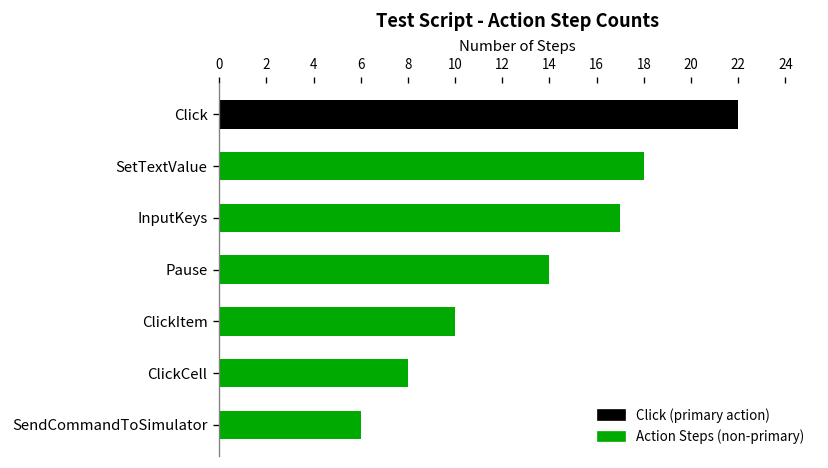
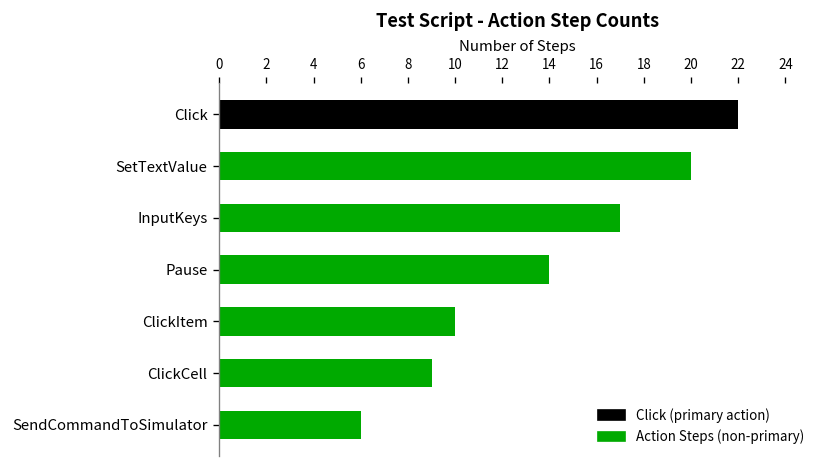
  {
    "Click": 22,
-   "SetTextValue": 18,
+   "SetTextValue": 20,
    "InputKeys": 17,
    "Pause": 14,
    "ClickItem": 10,
-   "ClickCell": 8,
+   "ClickCell": 9,
    "SendCommandToSimulator": 6
  }
